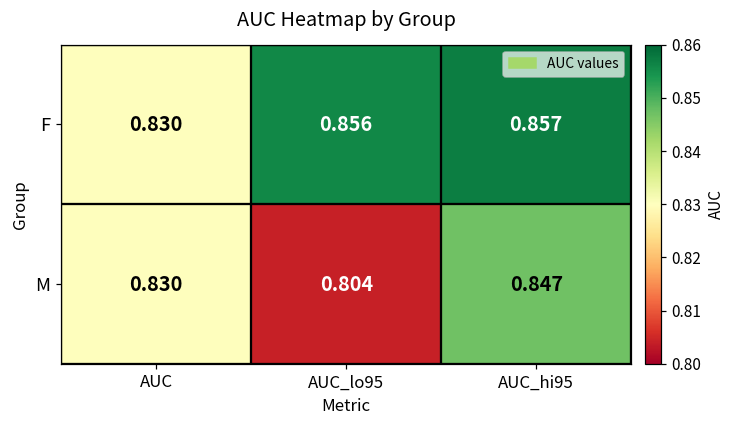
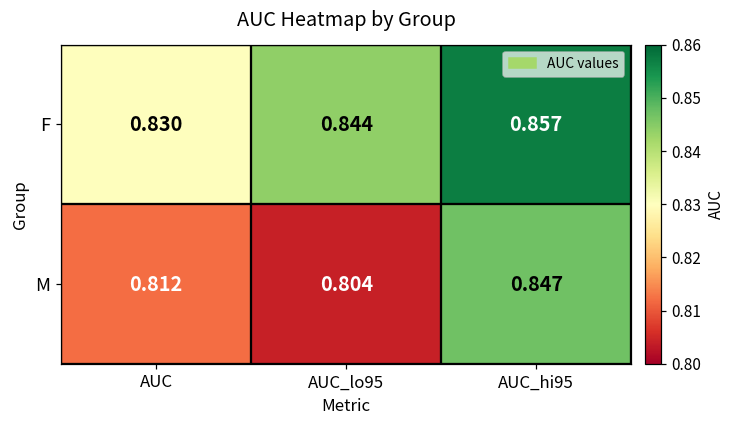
  {
    "F": {
      "AUC": 0.830,
-     "AUC_lo95": 0.856,
+     "AUC_lo95": 0.844,
      "AUC_hi95": 0.857
    },
    "M": {
-     "AUC": 0.830,
+     "AUC": 0.812,
      "AUC_lo95": 0.804,
      "AUC_hi95": 0.847
    }
  }
